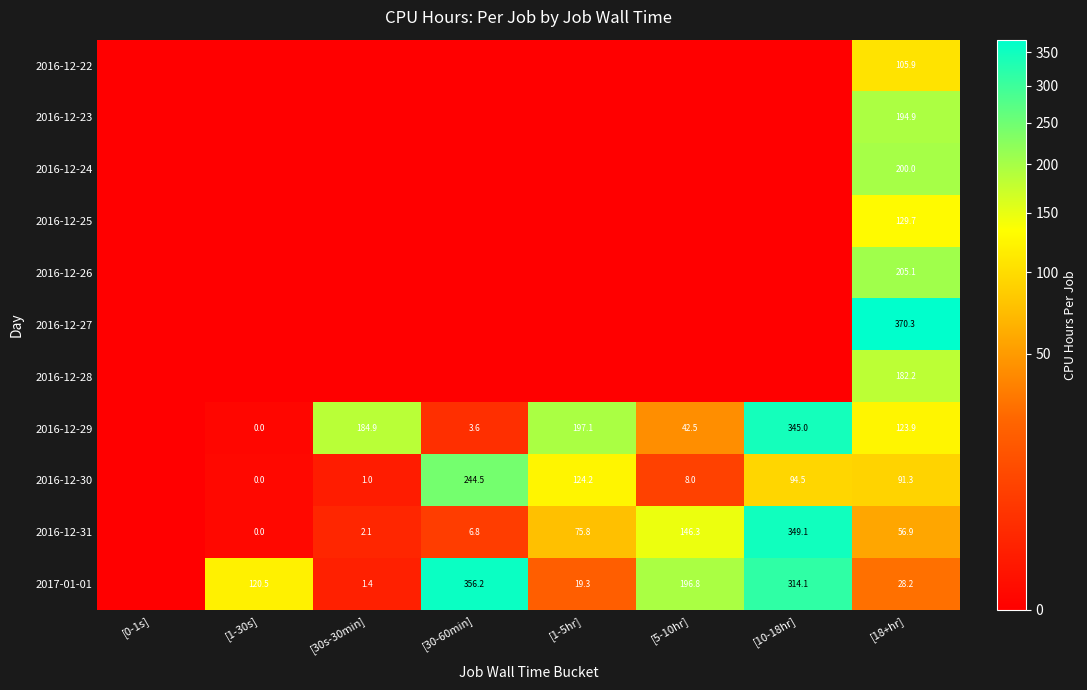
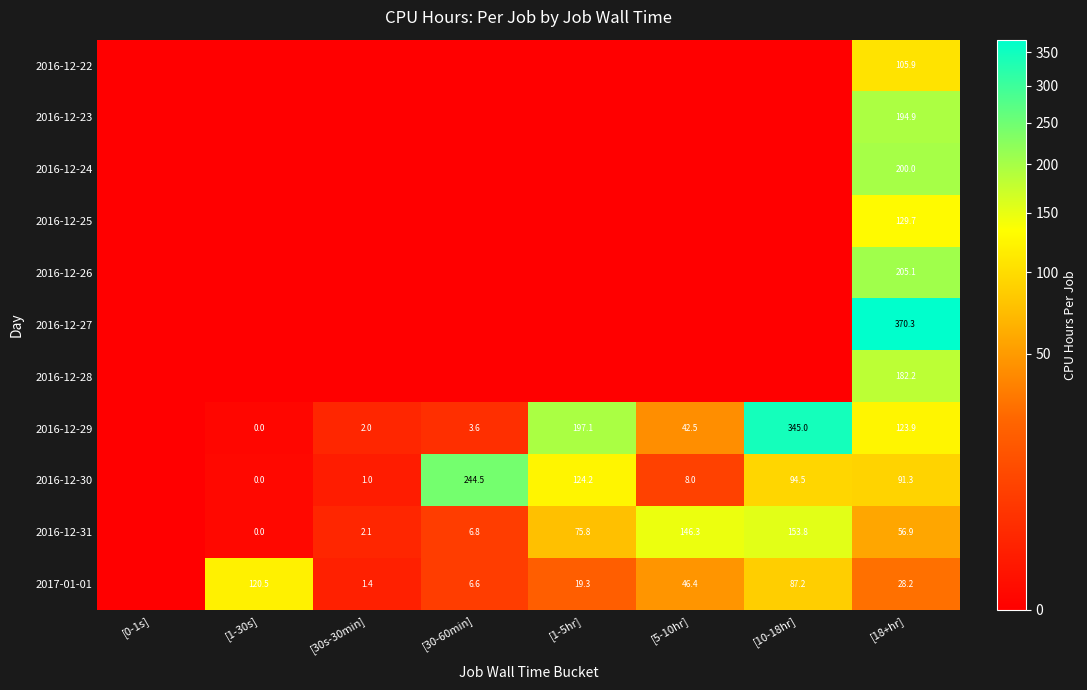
  {
    "2016-12-22": {
      "[18+hr]": 105.9
    },
    "2016-12-23": {
      "[18+hr]": 194.9
    },
    "2016-12-24": {
      "[18+hr]": 200.0
    },
    "2016-12-25": {
      "[18+hr]": 129.7
    },
    "2016-12-26": {
      "[18+hr]": 205.1
    },
    "2016-12-27": {
      "[18+hr]": 370.3
    },
    "2016-12-28": {
      "[18+hr]": 182.2
    },
    "2016-12-29": {
      "[1-30s]": 0.0,
-     "[30s-30min]": 184.9,
+     "[30s-30min]": 2.0,
      "[30-60min]": 3.6,
      "[1-5hr]": 197.1,
      "[5-10hr]": 42.5,
      "[10-18hr]": 345.0,
      "[18+hr]": 123.9
    },
    "2016-12-30": {
      "[1-30s]": 0.0,
      "[30s-30min]": 1.0,
      "[30-60min]": 244.5,
      "[1-5hr]": 124.2,
      "[5-10hr]": 8.0,
      "[10-18hr]": 94.5,
      "[18+hr]": 91.3
    },
    "2016-12-31": {
      "[1-30s]": 0.0,
      "[30s-30min]": 2.1,
      "[30-60min]": 6.8,
      "[1-5hr]": 75.8,
      "[5-10hr]": 146.3,
-     "[10-18hr]": 349.1,
+     "[10-18hr]": 153.8,
      "[18+hr]": 56.9
    },
    "2017-01-01": {
      "[1-30s]": 120.5,
      "[30s-30min]": 1.4,
-     "[30-60min]": 356.2,
+     "[30-60min]": 6.6,
      "[1-5hr]": 19.3,
-     "[5-10hr]": 196.8,
-     "[10-18hr]": 314.1,
+     "[5-10hr]": 46.4,
+     "[10-18hr]": 87.2,
      "[18+hr]": 28.2
    }
  }
